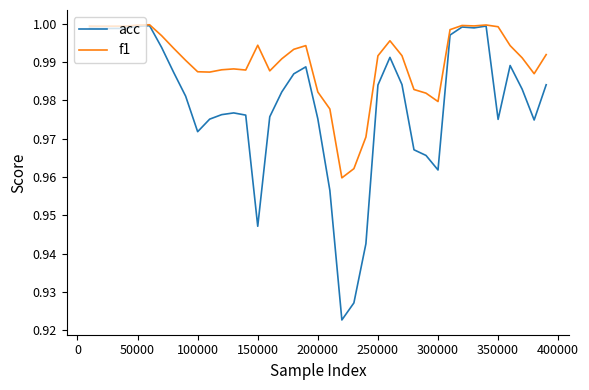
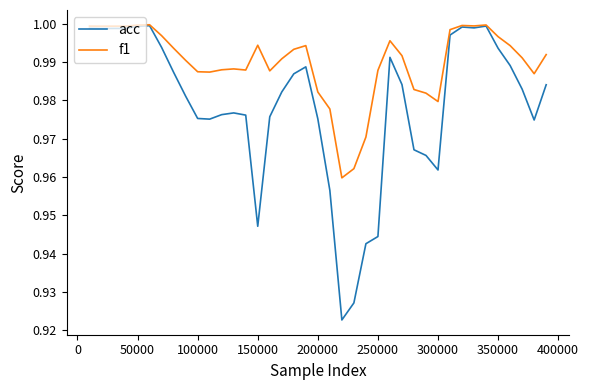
  {
    "acc": {
-     "100000": 0.972,
+     "100000": 0.975,
      "150000": 0.947,
      "200000": 0.975,
-     "250000": 0.984,
+     "250000": 0.944,
      "300000": 0.962,
-     "350000": 0.975
+     "350000": 0.994
    },
    "f1": {
      "100000": 0.987,
      "150000": 0.994,
      "200000": 0.982,
-     "250000": 0.992,
+     "250000": 0.988,
      "300000": 0.980,
-     "350000": 0.999
+     "350000": 0.997
    }
  }
